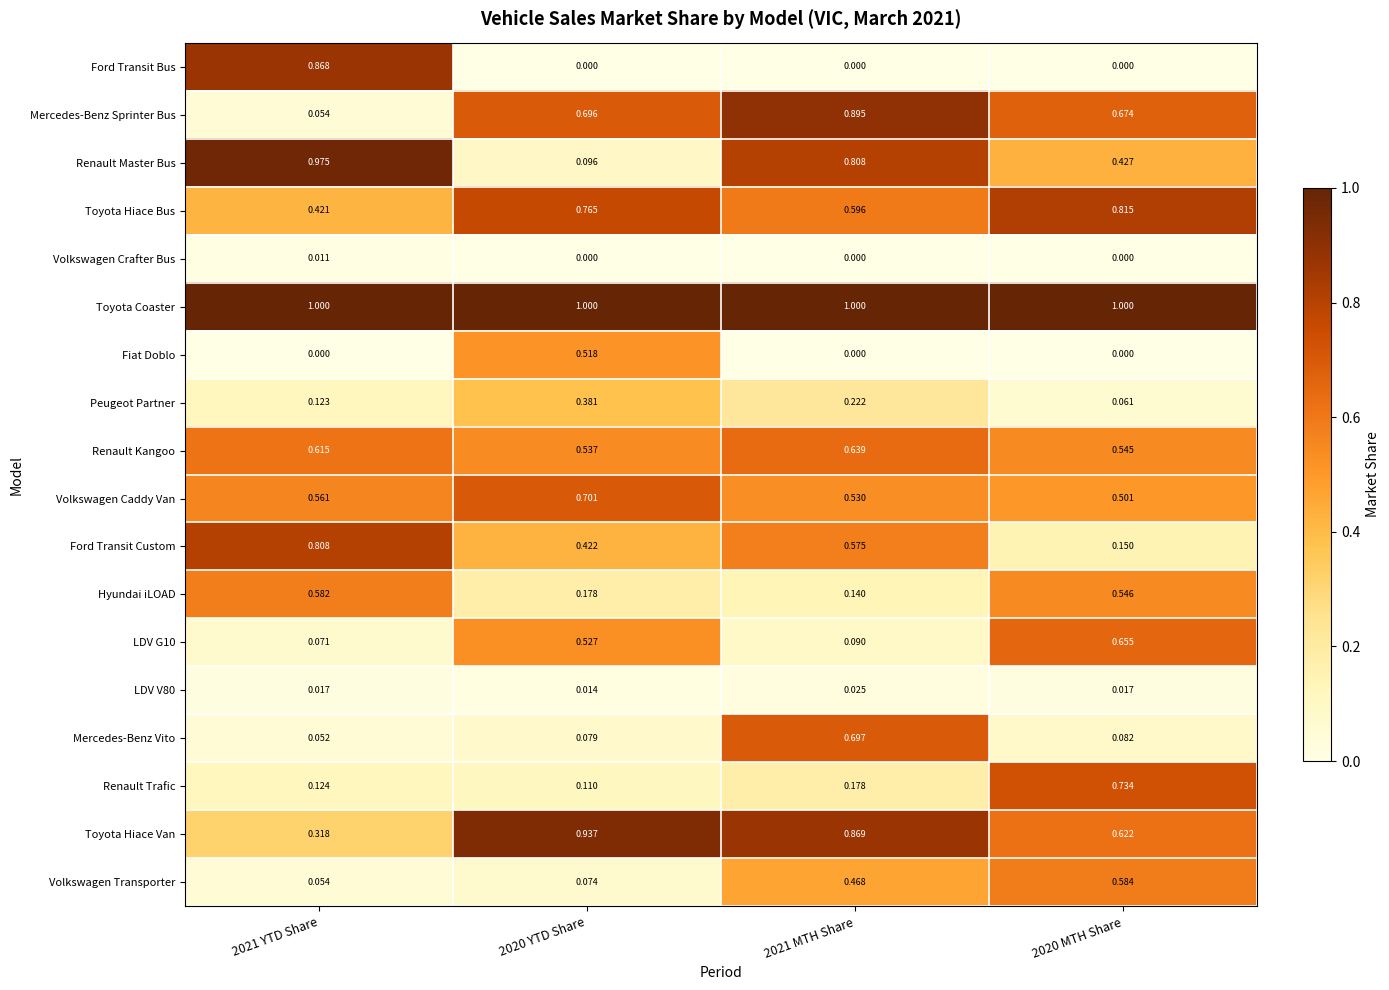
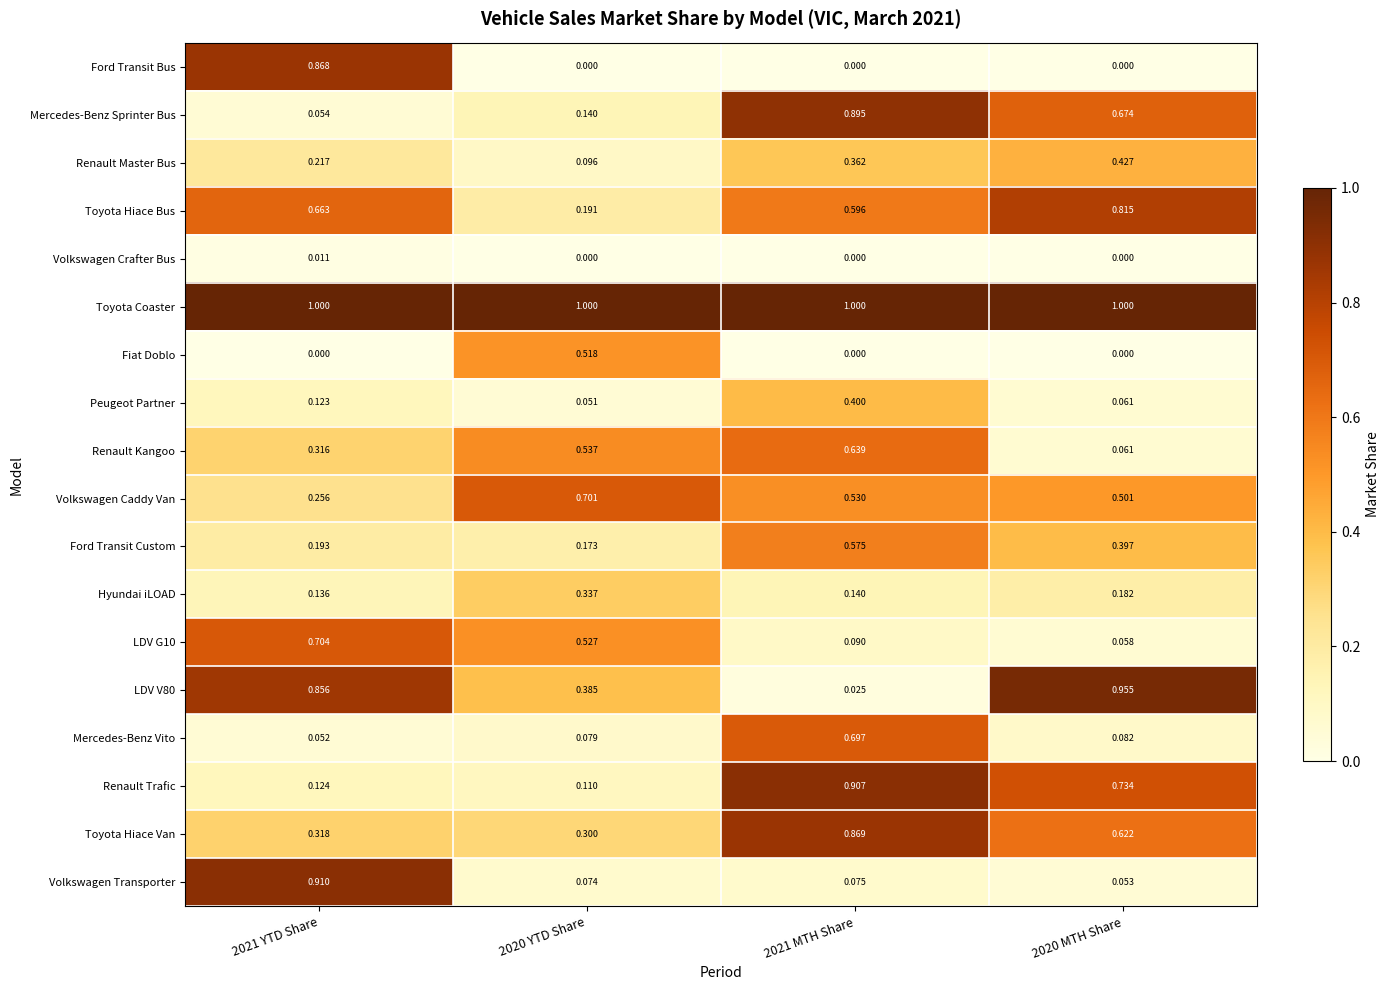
  {
    "Ford Transit Bus": {
      "2021 YTD Share": 0.868,
      "2020 YTD Share": 0.000,
      "2021 MTH Share": 0.000,
      "2020 MTH Share": 0.000
    },
    "Mercedes-Benz Sprinter Bus": {
      "2021 YTD Share": 0.054,
-     "2020 YTD Share": 0.696,
+     "2020 YTD Share": 0.140,
      "2021 MTH Share": 0.895,
      "2020 MTH Share": 0.674
    },
    "Renault Master Bus": {
-     "2021 YTD Share": 0.975,
+     "2021 YTD Share": 0.217,
      "2020 YTD Share": 0.096,
-     "2021 MTH Share": 0.808,
+     "2021 MTH Share": 0.362,
      "2020 MTH Share": 0.427
    },
    "Toyota Hiace Bus": {
-     "2021 YTD Share": 0.421,
-     "2020 YTD Share": 0.765,
+     "2021 YTD Share": 0.663,
+     "2020 YTD Share": 0.191,
      "2021 MTH Share": 0.596,
      "2020 MTH Share": 0.815
    },
    "Volkswagen Crafter Bus": {
      "2021 YTD Share": 0.011,
      "2020 YTD Share": 0.000,
      "2021 MTH Share": 0.000,
      "2020 MTH Share": 0.000
    },
    "Toyota Coaster": {
      "2021 YTD Share": 1.000,
      "2020 YTD Share": 1.000,
      "2021 MTH Share": 1.000,
      "2020 MTH Share": 1.000
    },
    "Fiat Doblo": {
      "2021 YTD Share": 0.000,
      "2020 YTD Share": 0.518,
      "2021 MTH Share": 0.000,
      "2020 MTH Share": 0.000
    },
    "Peugeot Partner": {
      "2021 YTD Share": 0.123,
-     "2020 YTD Share": 0.381,
-     "2021 MTH Share": 0.222,
+     "2020 YTD Share": 0.051,
+     "2021 MTH Share": 0.400,
      "2020 MTH Share": 0.061
    },
    "Renault Kangoo": {
-     "2021 YTD Share": 0.615,
+     "2021 YTD Share": 0.316,
      "2020 YTD Share": 0.537,
      "2021 MTH Share": 0.639,
-     "2020 MTH Share": 0.545
+     "2020 MTH Share": 0.061
    },
    "Volkswagen Caddy Van": {
-     "2021 YTD Share": 0.561,
+     "2021 YTD Share": 0.256,
      "2020 YTD Share": 0.701,
      "2021 MTH Share": 0.530,
      "2020 MTH Share": 0.501
    },
    "Ford Transit Custom": {
-     "2021 YTD Share": 0.808,
-     "2020 YTD Share": 0.422,
+     "2021 YTD Share": 0.193,
+     "2020 YTD Share": 0.173,
      "2021 MTH Share": 0.575,
-     "2020 MTH Share": 0.150
+     "2020 MTH Share": 0.397
    },
    "Hyundai iLOAD": {
-     "2021 YTD Share": 0.582,
-     "2020 YTD Share": 0.178,
+     "2021 YTD Share": 0.136,
+     "2020 YTD Share": 0.337,
      "2021 MTH Share": 0.140,
-     "2020 MTH Share": 0.546
+     "2020 MTH Share": 0.182
    },
    "LDV G10": {
-     "2021 YTD Share": 0.071,
+     "2021 YTD Share": 0.704,
      "2020 YTD Share": 0.527,
      "2021 MTH Share": 0.090,
-     "2020 MTH Share": 0.655
+     "2020 MTH Share": 0.058
    },
    "LDV V80": {
-     "2021 YTD Share": 0.017,
-     "2020 YTD Share": 0.014,
+     "2021 YTD Share": 0.856,
+     "2020 YTD Share": 0.385,
      "2021 MTH Share": 0.025,
-     "2020 MTH Share": 0.017
+     "2020 MTH Share": 0.955
    },
    "Mercedes-Benz Vito": {
      "2021 YTD Share": 0.052,
      "2020 YTD Share": 0.079,
      "2021 MTH Share": 0.697,
      "2020 MTH Share": 0.082
    },
    "Renault Trafic": {
      "2021 YTD Share": 0.124,
      "2020 YTD Share": 0.110,
-     "2021 MTH Share": 0.178,
+     "2021 MTH Share": 0.907,
      "2020 MTH Share": 0.734
    },
    "Toyota Hiace Van": {
      "2021 YTD Share": 0.318,
-     "2020 YTD Share": 0.937,
+     "2020 YTD Share": 0.300,
      "2021 MTH Share": 0.869,
      "2020 MTH Share": 0.622
    },
    "Volkswagen Transporter": {
-     "2021 YTD Share": 0.054,
+     "2021 YTD Share": 0.910,
      "2020 YTD Share": 0.074,
-     "2021 MTH Share": 0.468,
-     "2020 MTH Share": 0.584
+     "2021 MTH Share": 0.075,
+     "2020 MTH Share": 0.053
    }
  }
